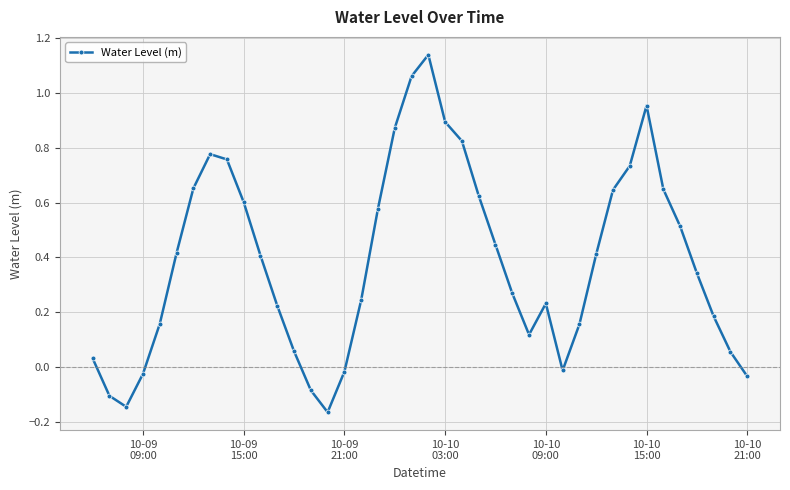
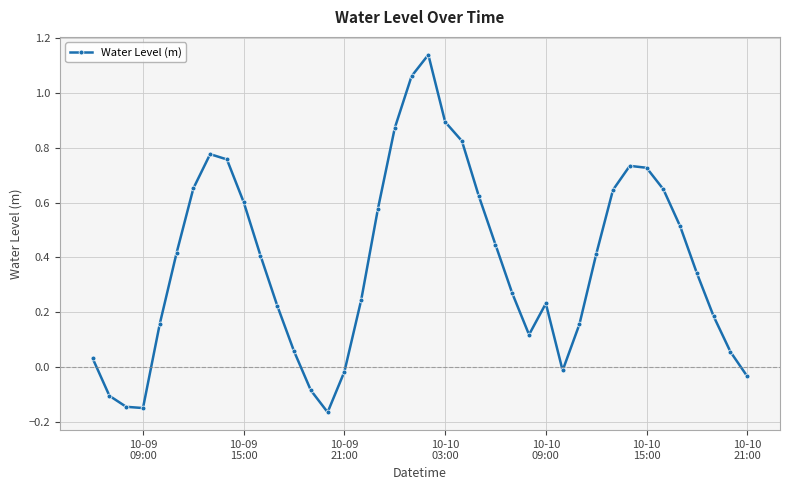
  {
-   "10-09 09:00": -0.02,
+   "10-09 09:00": -0.15,
    "10-09 15:00": 0.60,
    "10-09 21:00": -0.02,
    "10-10 03:00": 0.89,
    "10-10 09:00": 0.23,
-   "10-10 15:00": 0.95,
+   "10-10 15:00": 0.73,
    "10-10 21:00": -0.03
  }
